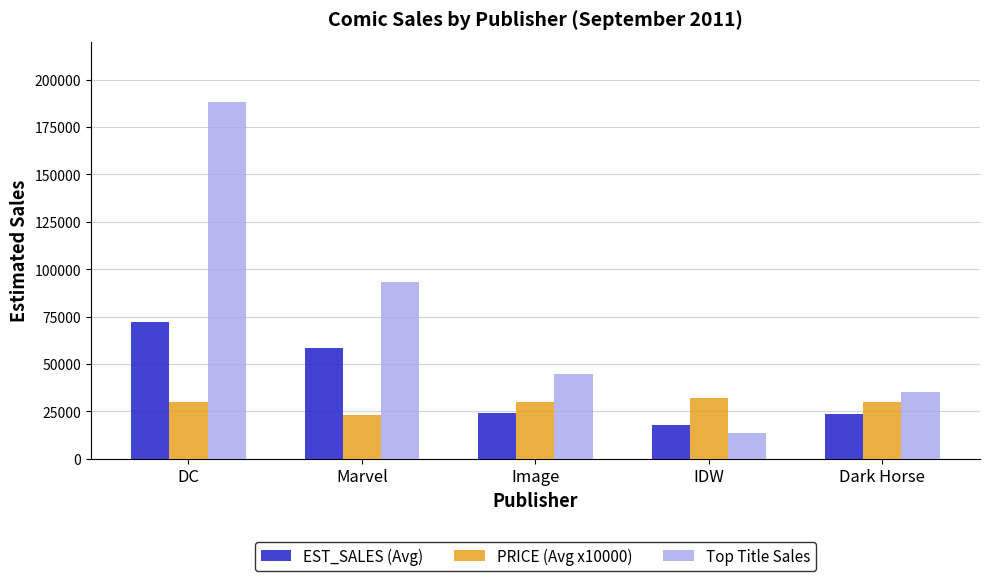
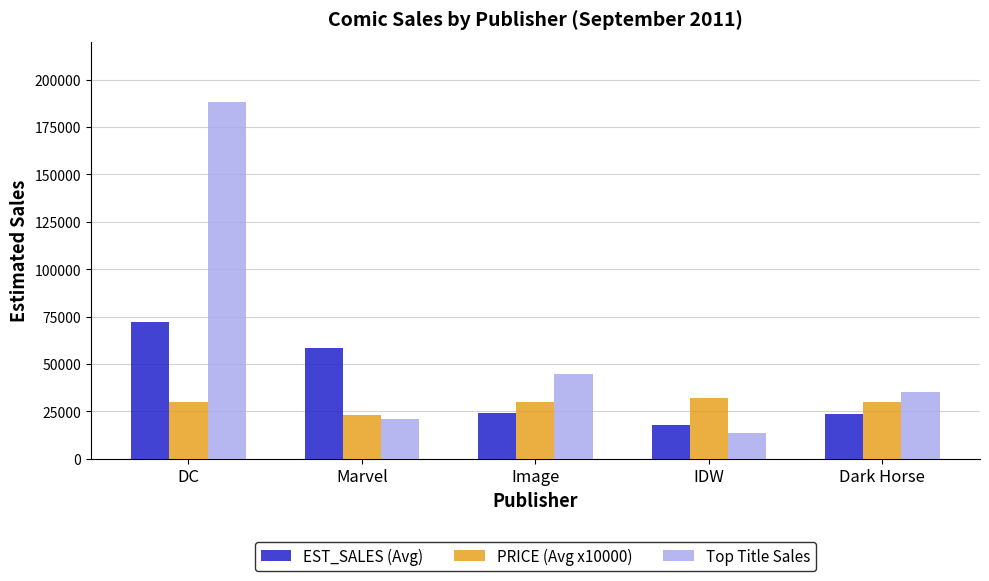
  {
    "EST_SALES (Avg)": {
      "DC": 72000,
      "Marvel": 59000,
      "Image": 24000,
      "IDW": 18000,
      "Dark Horse": 24000
    },
    "PRICE (Avg x10000)": {
      "DC": 30000,
      "Marvel": 23000,
      "Image": 30000,
      "IDW": 32000,
      "Dark Horse": 30000
    },
    "Top Title Sales": {
      "DC": 188000,
-     "Marvel": 93000,
+     "Marvel": 21000,
      "Image": 45000,
      "IDW": 14000,
      "Dark Horse": 35000
    }
  }
